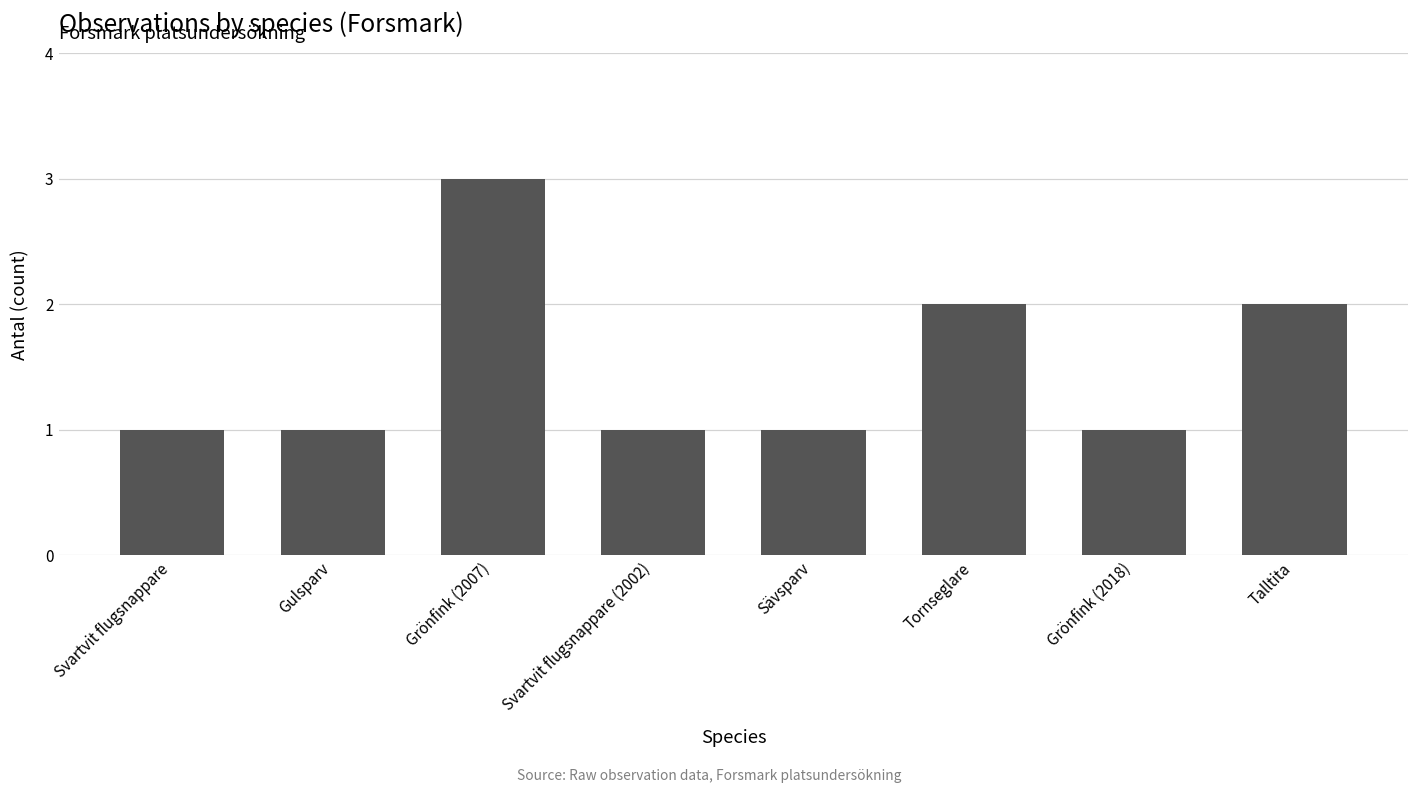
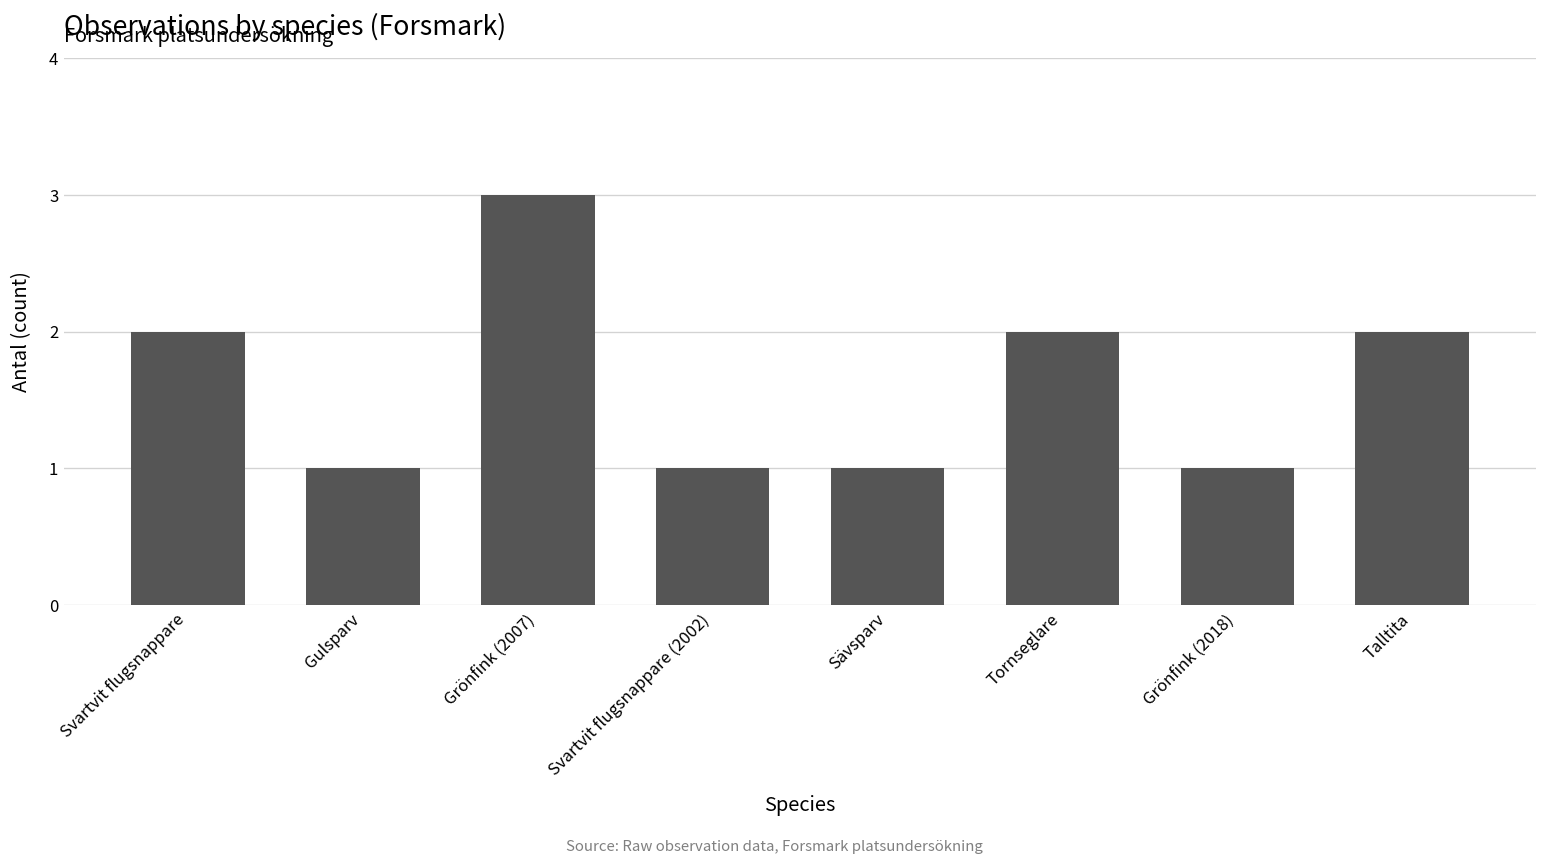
  {
-   "Svartvit flugsnappare": 1,
+   "Svartvit flugsnappare": 2,
    "Gulsparv": 1,
    "Grönfink (2007)": 3,
    "Svartvit flugsnappare (2002)": 1,
    "Sävsparv": 1,
    "Tornseglare": 2,
    "Grönfink (2018)": 1,
    "Talltita": 2
  }
